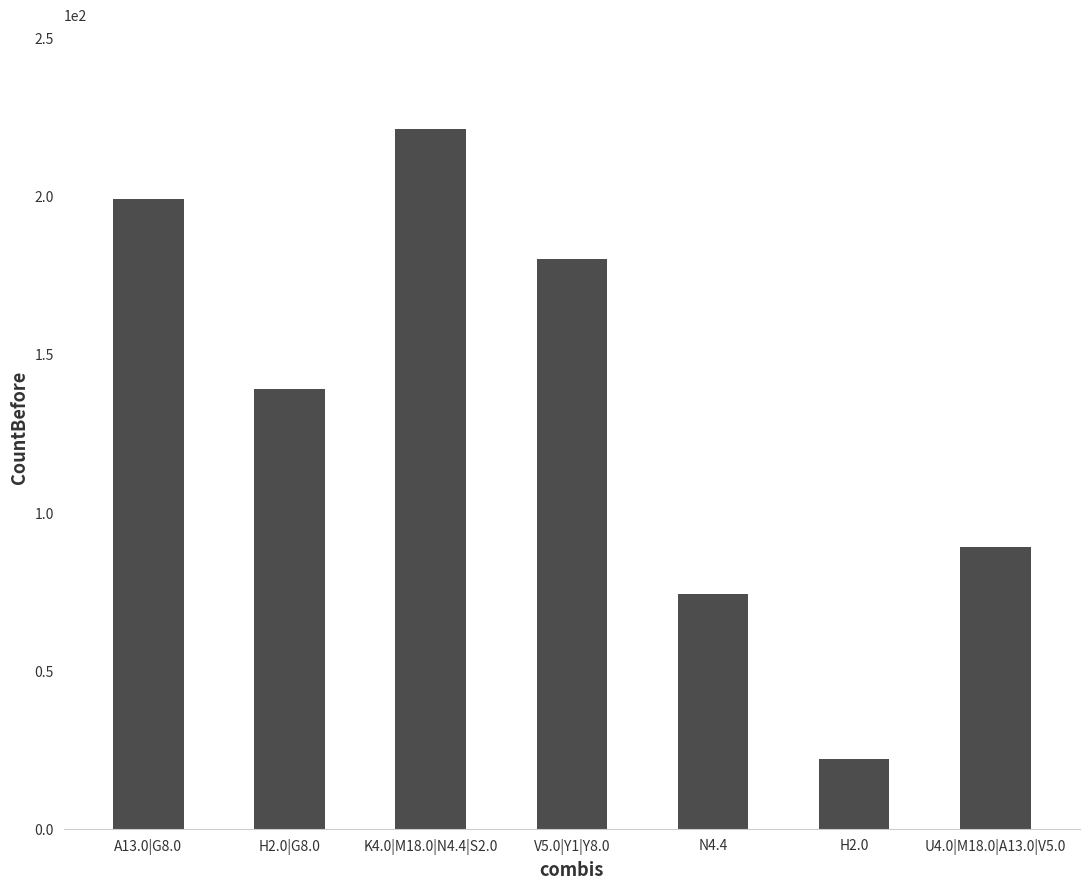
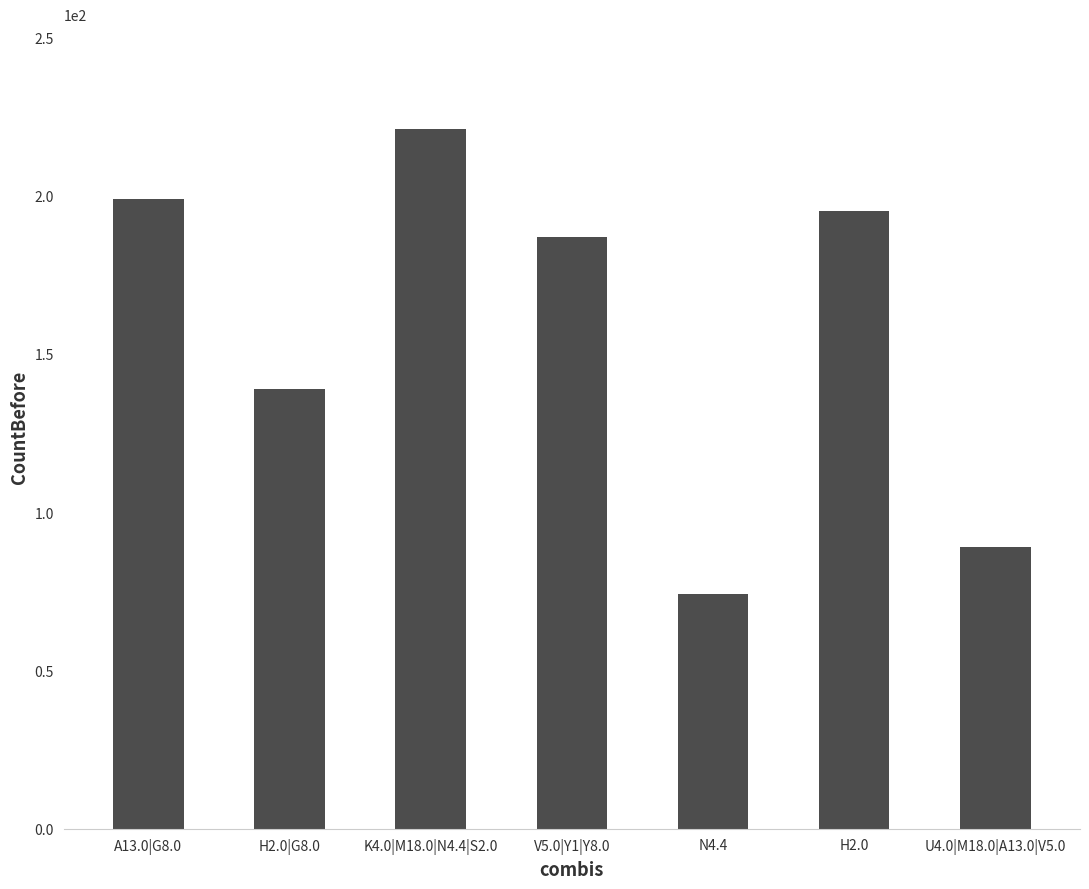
  {
    "A13.0|G8.0": 199,
    "H2.0|G8.0": 139,
    "K4.0|M18.0|N4.4|S2.0": 221,
-   "V5.0|Y1|Y8.0": 180,
+   "V5.0|Y1|Y8.0": 187,
    "N4.4": 74,
-   "H2.0": 22,
+   "H2.0": 195,
    "U4.0|M18.0|A13.0|V5.0": 89
  }
